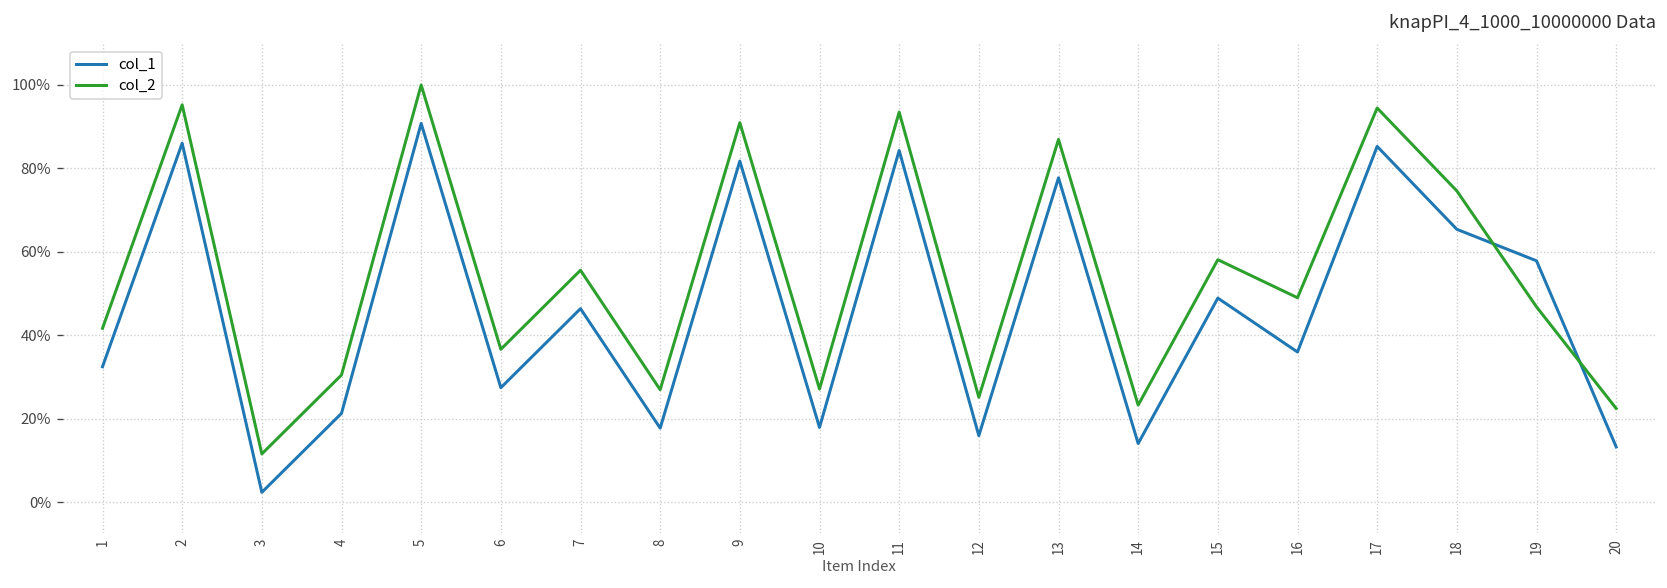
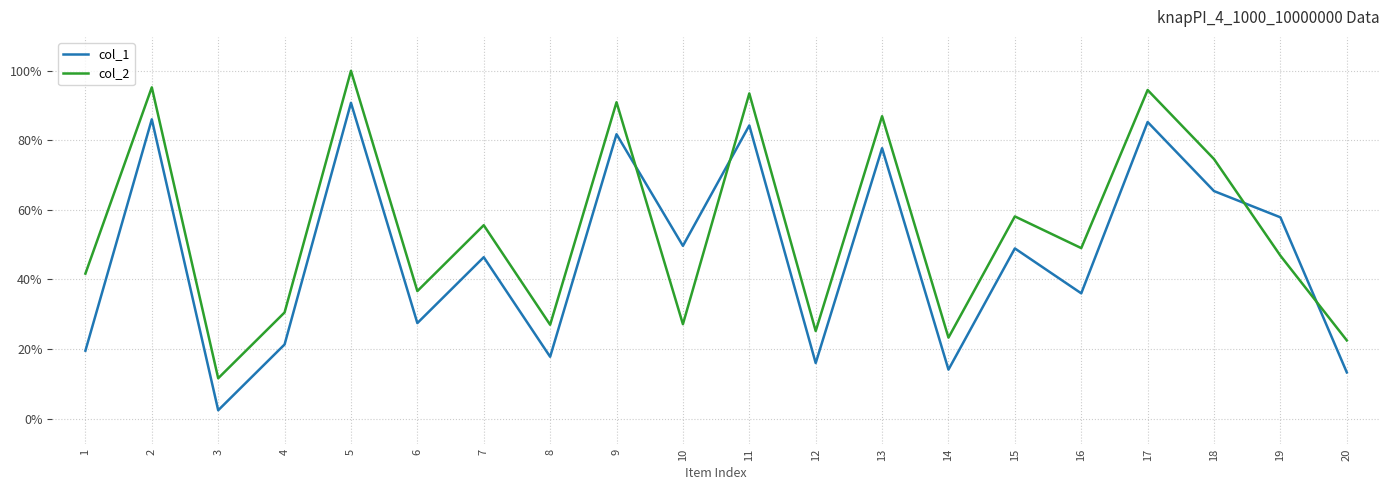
  {
    "col_1": {
-     "1": "32%",
+     "1": "20%",
      "2": "86%",
      "3": "2%",
      "4": "21%",
      "5": "91%",
      "6": "27%",
      "7": "46%",
      "8": "18%",
      "9": "82%",
-     "10": "18%",
+     "10": "50%",
      "11": "84%",
      "12": "16%",
      "13": "78%",
      "14": "14%",
      "15": "49%",
      "16": "36%",
      "17": "85%",
      "18": "65%",
      "19": "58%",
      "20": "13%"
    },
    "col_2": {
      "1": "42%",
      "2": "95%",
      "3": "12%",
      "4": "31%",
      "5": "100%",
      "6": "37%",
      "7": "56%",
      "8": "27%",
      "9": "91%",
      "10": "27%",
      "11": "94%",
      "12": "25%",
      "13": "87%",
      "14": "23%",
      "15": "58%",
      "16": "49%",
      "17": "94%",
      "18": "75%",
      "19": "47%",
      "20": "22%"
    }
  }
